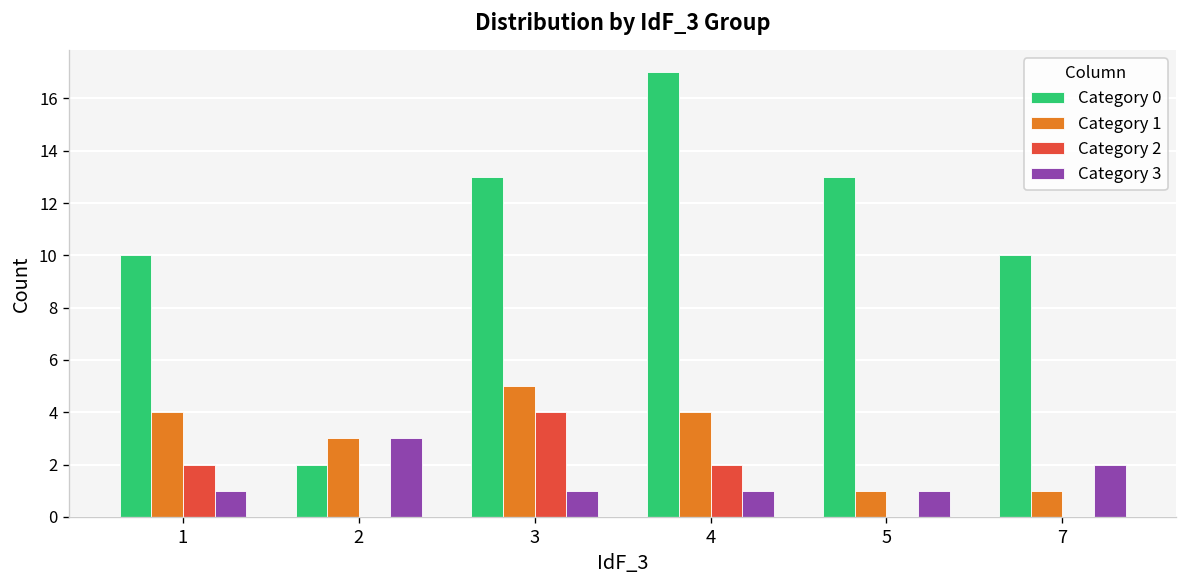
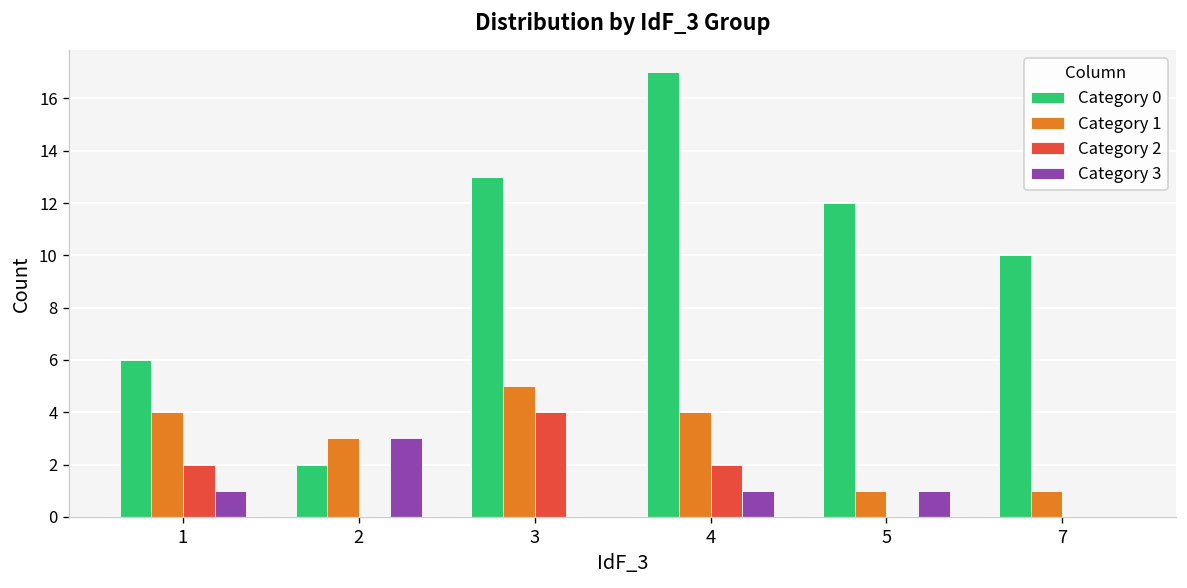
  {
    "Category 0": {
-     "1": 10,
+     "1": 6,
      "2": 2,
      "3": 13,
      "4": 17,
-     "5": 13,
+     "5": 12,
      "7": 10
    },
    "Category 3": {
      "1": 1,
      "2": 3,
-     "3": 1,
+     "3": 0,
      "4": 1,
      "5": 1,
-     "7": 2
+     "7": 0
    }
  }
